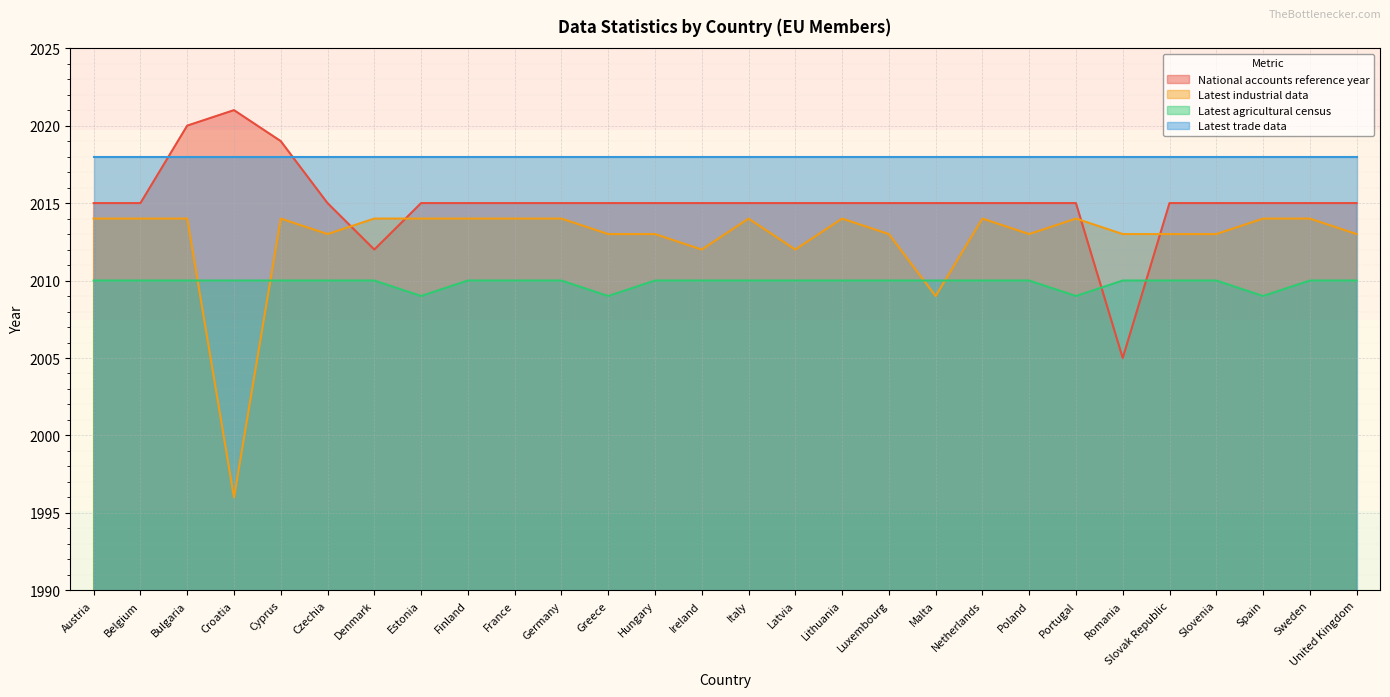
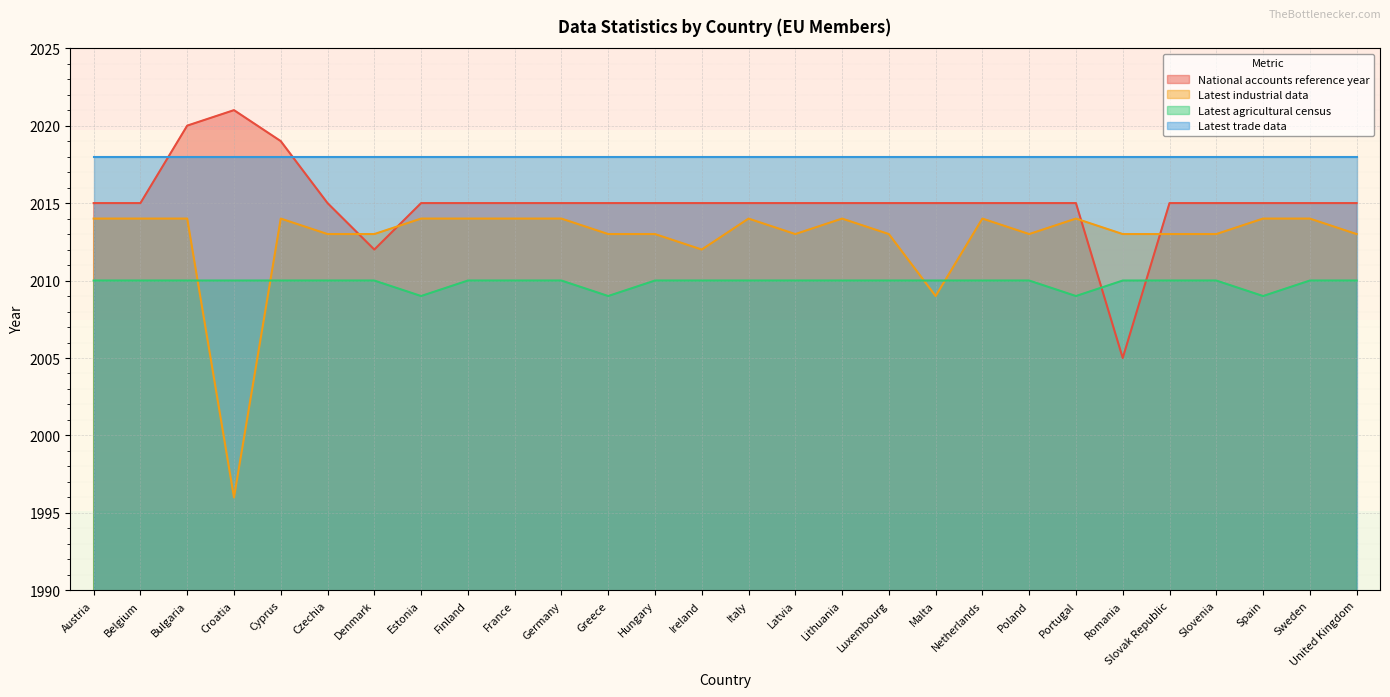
  {
    "National accounts reference year": {
      "Austria": 2015,
      "Belgium": 2015,
      "Bulgaria": 2020,
      "Croatia": 2021,
      "Cyprus": 2019,
      "Czechia": 2015,
      "Denmark": 2012,
      "Estonia": 2015,
      "Finland": 2015,
      "France": 2015,
      "Germany": 2015,
      "Greece": 2015,
      "Hungary": 2015,
      "Ireland": 2015,
      "Italy": 2015,
      "Latvia": 2015,
      "Lithuania": 2015,
      "Luxembourg": 2015,
      "Malta": 2015,
      "Netherlands": 2015,
      "Poland": 2015,
      "Portugal": 2015,
      "Romania": 2005,
      "Slovak Republic": 2015,
      "Slovenia": 2015,
      "Spain": 2015,
      "Sweden": 2015,
      "United Kingdom": 2015
    },
    "Latest industrial data": {
      "Austria": 2014,
      "Belgium": 2014,
      "Bulgaria": 2014,
      "Croatia": 1996,
      "Cyprus": 2014,
      "Czechia": 2013,
-     "Denmark": 2014,
+     "Denmark": 2013,
      "Estonia": 2014,
      "Finland": 2014,
      "France": 2014,
      "Germany": 2014,
      "Greece": 2013,
      "Hungary": 2013,
      "Ireland": 2012,
      "Italy": 2014,
-     "Latvia": 2012,
+     "Latvia": 2013,
      "Lithuania": 2014,
      "Luxembourg": 2013,
      "Malta": 2009,
      "Netherlands": 2014,
      "Poland": 2013,
      "Portugal": 2014,
      "Romania": 2013,
      "Slovak Republic": 2013,
      "Slovenia": 2013,
      "Spain": 2014,
      "Sweden": 2014,
      "United Kingdom": 2013
    },
    "Latest agricultural census": {
      "Austria": 2010,
      "Belgium": 2010,
      "Bulgaria": 2010,
      "Croatia": 2010,
      "Cyprus": 2010,
      "Czechia": 2010,
      "Denmark": 2010,
      "Estonia": 2009,
      "Finland": 2010,
      "France": 2010,
      "Germany": 2010,
      "Greece": 2009,
      "Hungary": 2010,
      "Ireland": 2010,
      "Italy": 2010,
      "Latvia": 2010,
      "Lithuania": 2010,
      "Luxembourg": 2010,
      "Malta": 2010,
      "Netherlands": 2010,
      "Poland": 2010,
      "Portugal": 2009,
      "Romania": 2010,
      "Slovak Republic": 2010,
      "Slovenia": 2010,
      "Spain": 2009,
      "Sweden": 2010,
      "United Kingdom": 2010
    },
    "Latest trade data": {
      "Austria": 2018,
      "Belgium": 2018,
      "Bulgaria": 2018,
      "Croatia": 2018,
      "Cyprus": 2018,
      "Czechia": 2018,
      "Denmark": 2018,
      "Estonia": 2018,
      "Finland": 2018,
      "France": 2018,
      "Germany": 2018,
      "Greece": 2018,
      "Hungary": 2018,
      "Ireland": 2018,
      "Italy": 2018,
      "Latvia": 2018,
      "Lithuania": 2018,
      "Luxembourg": 2018,
      "Malta": 2018,
      "Netherlands": 2018,
      "Poland": 2018,
      "Portugal": 2018,
      "Romania": 2018,
      "Slovak Republic": 2018,
      "Slovenia": 2018,
      "Spain": 2018,
      "Sweden": 2018,
      "United Kingdom": 2018
    }
  }
